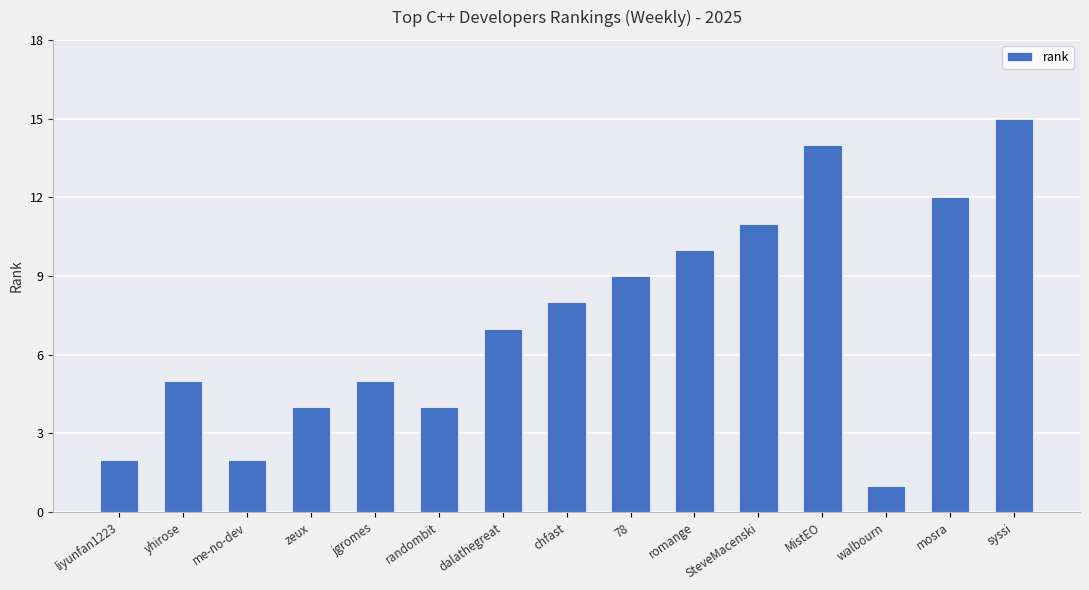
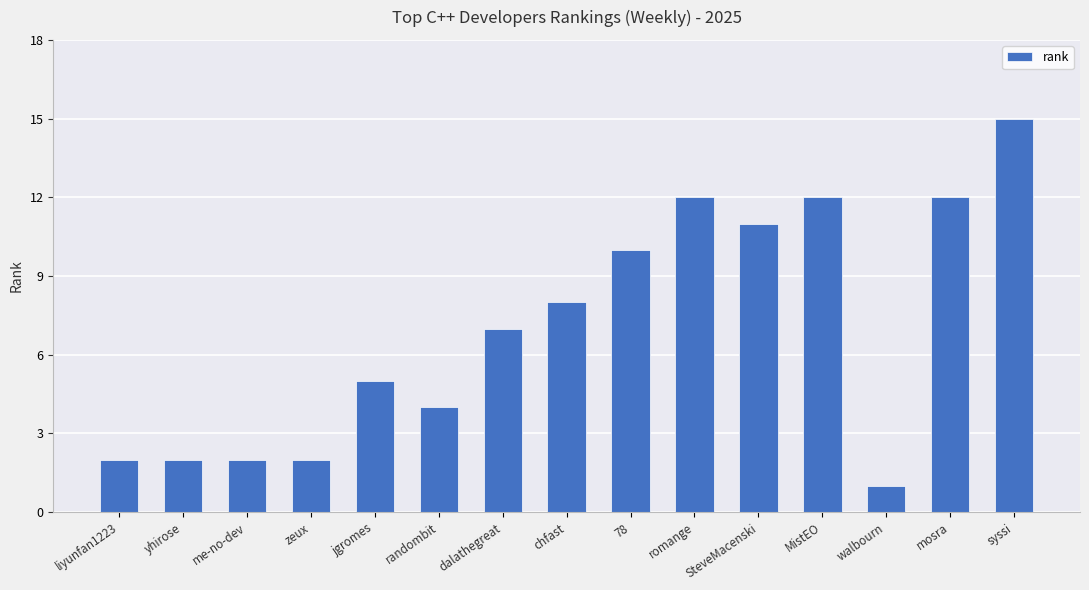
  {
    "liyunfan1223": 2,
-   "yhirose": 5,
+   "yhirose": 2,
    "me-no-dev": 2,
-   "zeux": 4,
+   "zeux": 2,
    "jgromes": 5,
    "randombit": 4,
    "dalathegreat": 7,
    "chfast": 8,
-   "78": 9,
-   "romange": 10,
+   "78": 10,
+   "romange": 12,
    "SteveMacenski": 11,
-   "MistEO": 14,
+   "MistEO": 12,
    "walbourn": 1,
    "mosra": 12,
    "syssi": 15
  }
